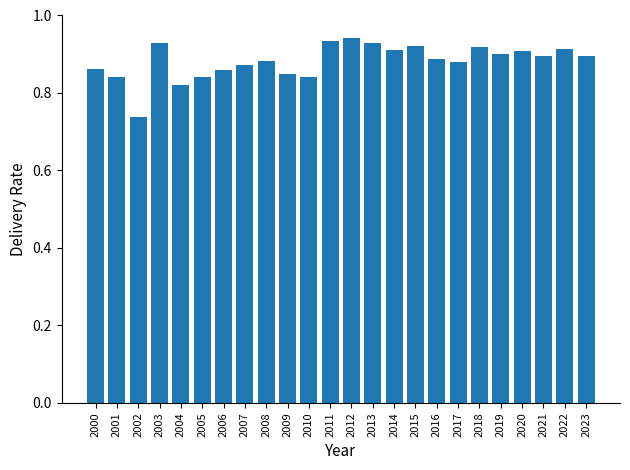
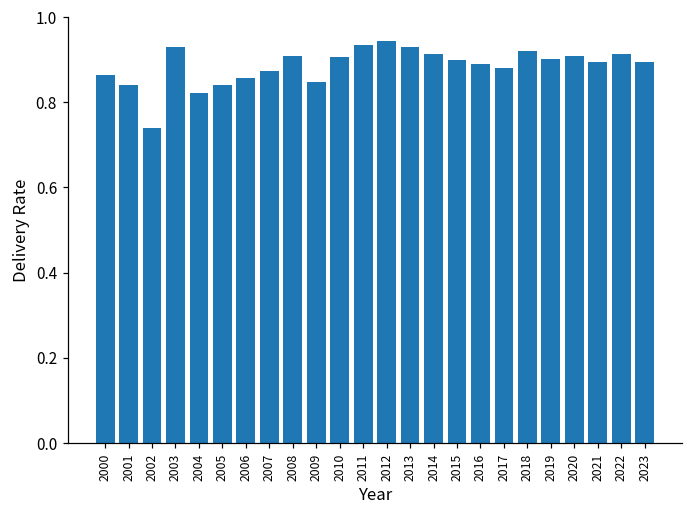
  {
    "2000": 0.86,
    "2001": 0.84,
    "2002": 0.74,
    "2003": 0.93,
    "2004": 0.82,
    "2005": 0.84,
    "2006": 0.86,
    "2007": 0.87,
-   "2008": 0.88,
+   "2008": 0.91,
    "2009": 0.85,
-   "2010": 0.84,
+   "2010": 0.91,
    "2011": 0.93,
    "2012": 0.94,
    "2013": 0.93,
    "2014": 0.91,
-   "2015": 0.92,
+   "2015": 0.90,
    "2016": 0.89,
    "2017": 0.88,
    "2018": 0.92,
    "2019": 0.90,
    "2020": 0.91,
    "2021": 0.89,
    "2022": 0.91,
    "2023": 0.89
  }
